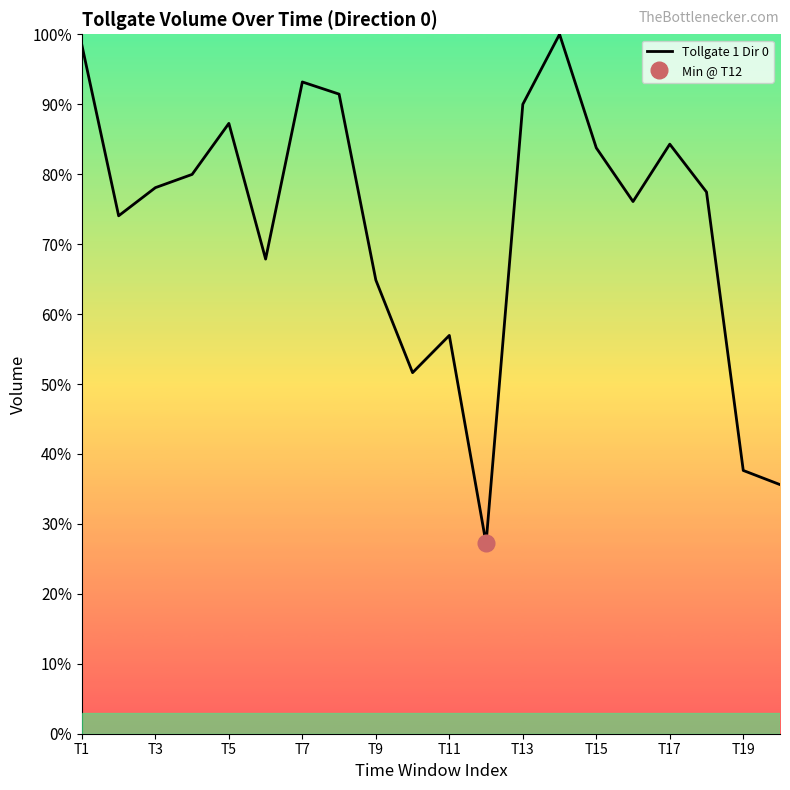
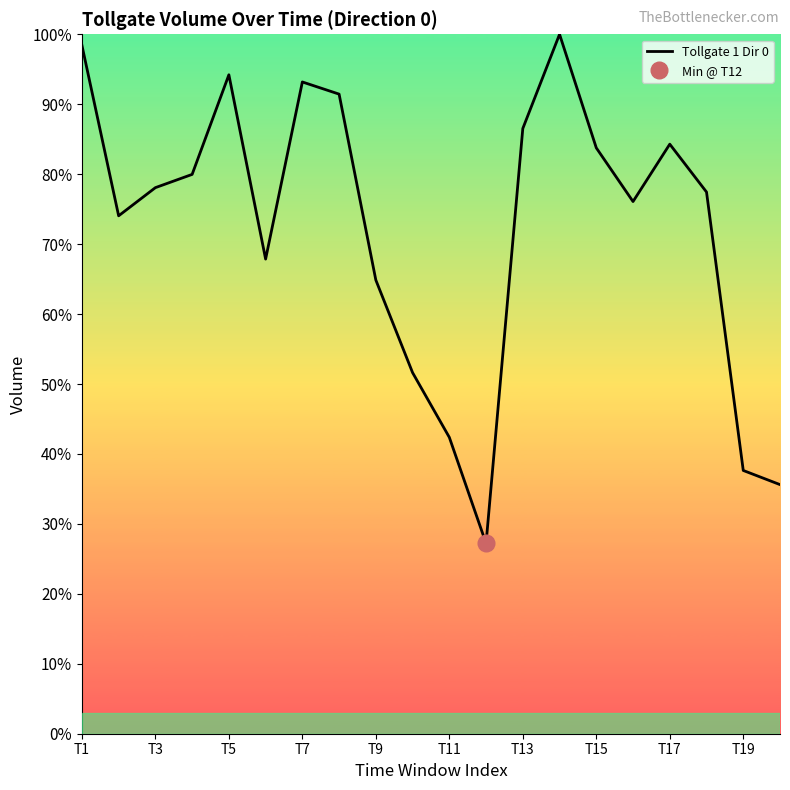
  {
    "Tollgate 1 Dir 0": {
      "T1": "98%",
      "T3": "78%",
-     "T5": "87%",
+     "T5": "94%",
      "T7": "93%",
      "T9": "65%",
-     "T11": "57%",
-     "T13": "90%",
+     "T11": "42%",
+     "T13": "87%",
      "T15": "84%",
      "T17": "84%",
      "T19": "38%"
    }
  }
